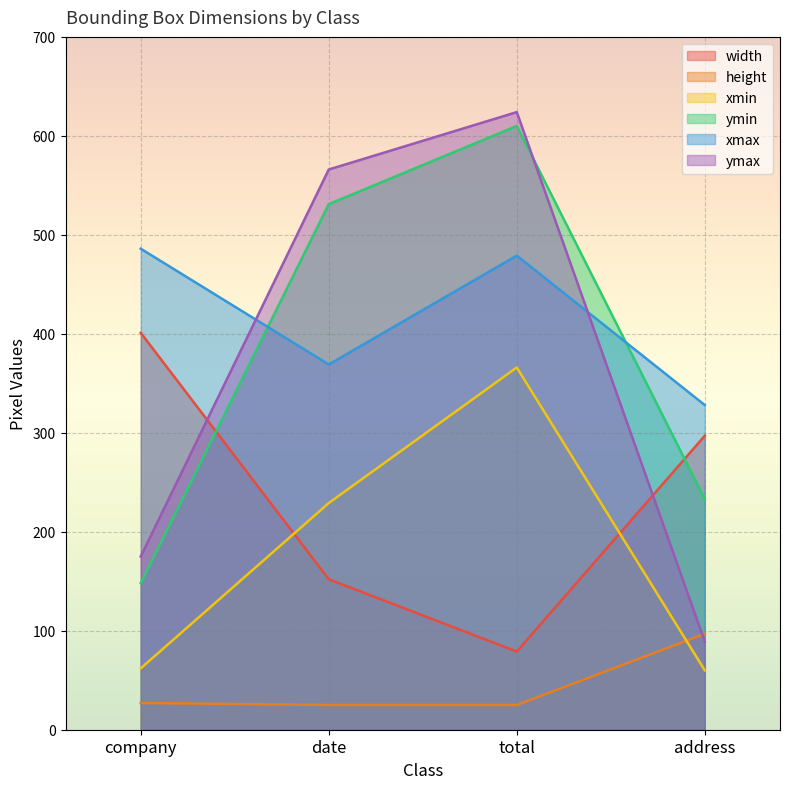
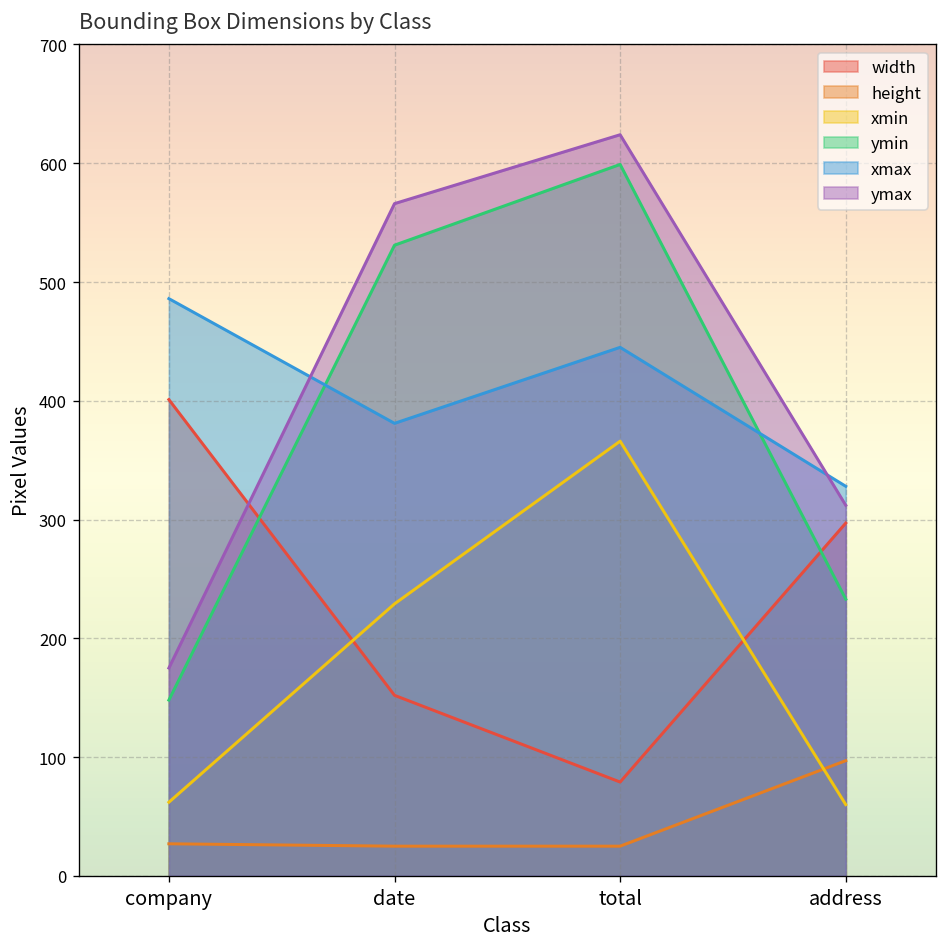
  {
    "ymin": {
      "company": 150,
      "date": 530,
-     "total": 610,
+     "total": 600,
      "address": 230
    },
    "xmax": {
      "company": 490,
-     "date": 370,
-     "total": 480,
+     "date": 380,
+     "total": 450,
      "address": 330
    },
    "ymax": {
      "company": 180,
      "date": 570,
      "total": 620,
-     "address": 90
+     "address": 310
    }
  }
